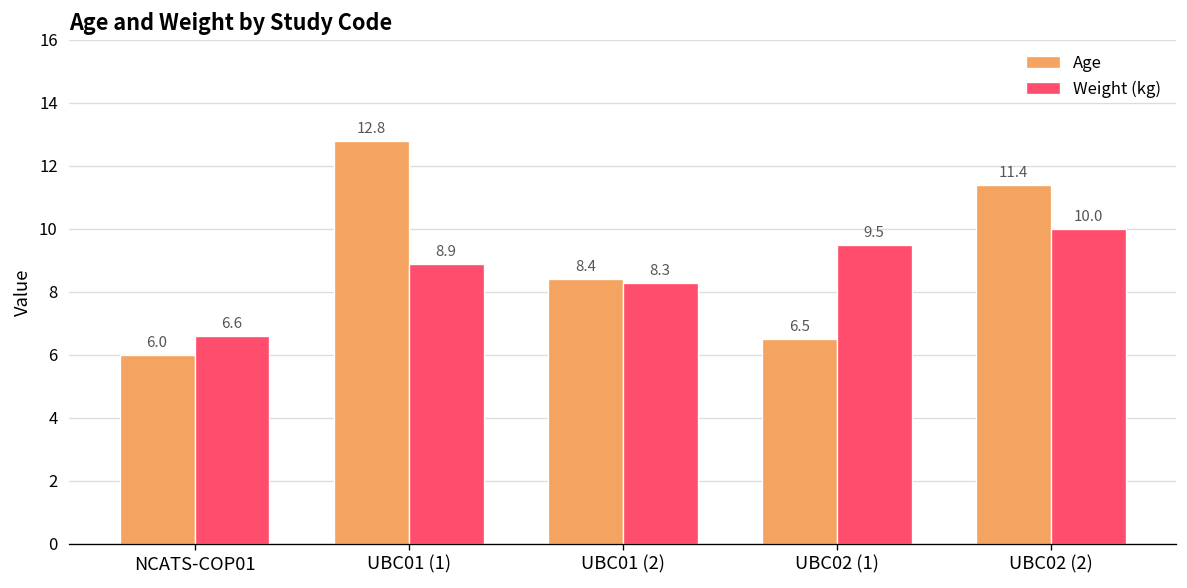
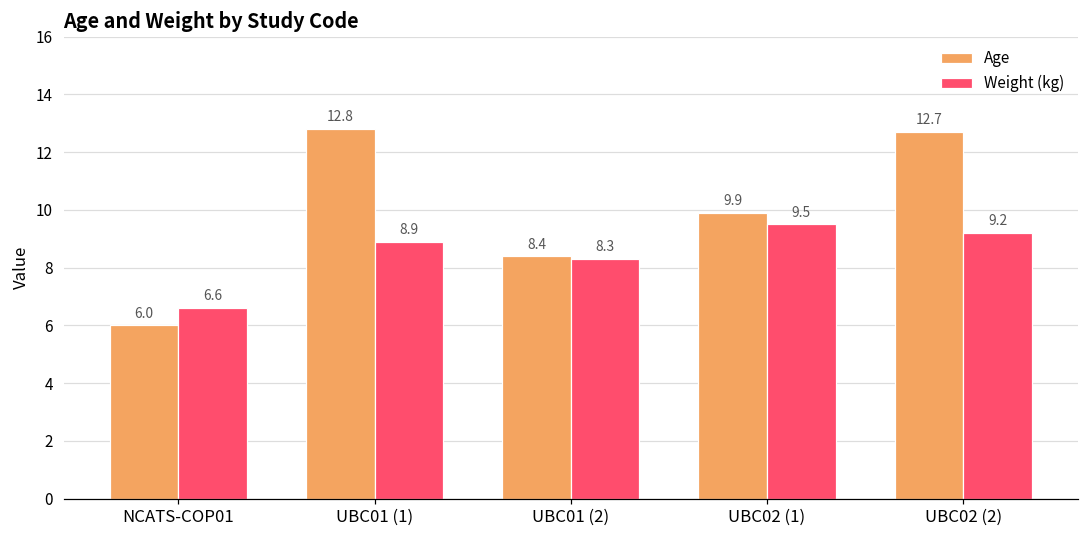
  {
    "Age": {
      "NCATS-COP01": 6.0,
      "UBC01 (1)": 12.8,
      "UBC01 (2)": 8.4,
-     "UBC02 (1)": 6.5,
-     "UBC02 (2)": 11.4
+     "UBC02 (1)": 9.9,
+     "UBC02 (2)": 12.7
    },
    "Weight (kg)": {
      "NCATS-COP01": 6.6,
      "UBC01 (1)": 8.9,
      "UBC01 (2)": 8.3,
      "UBC02 (1)": 9.5,
-     "UBC02 (2)": 10.0
+     "UBC02 (2)": 9.2
    }
  }
